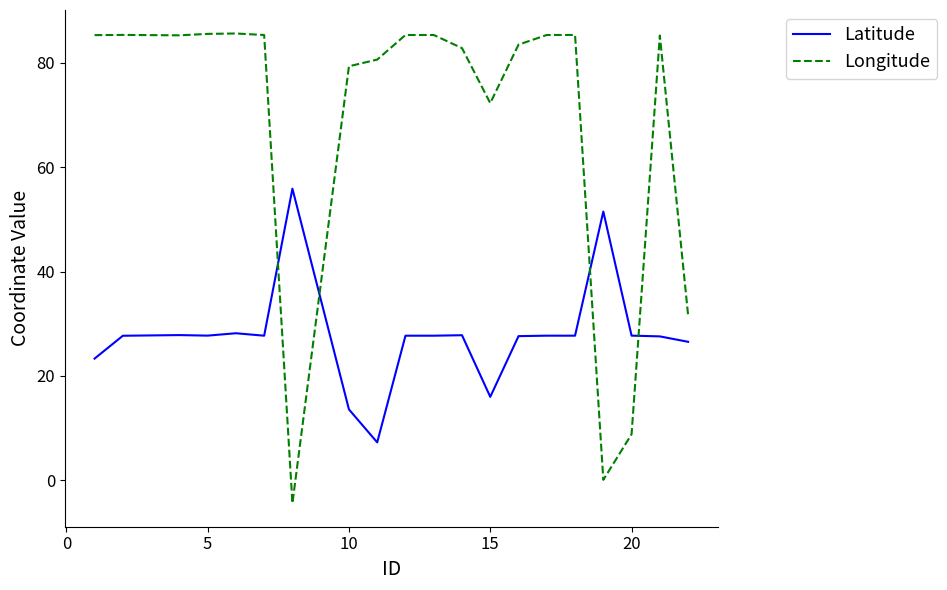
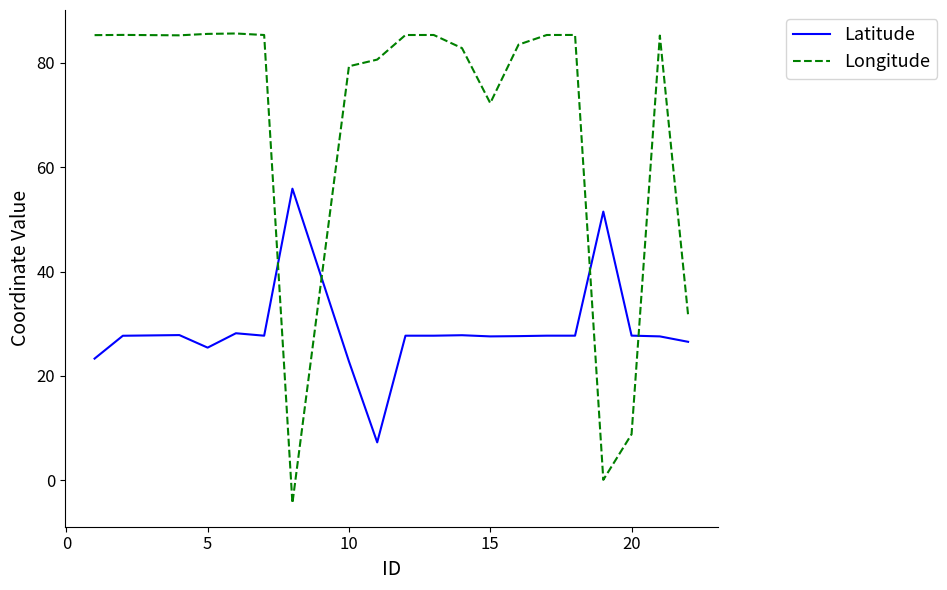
  {
    "Latitude": {
-     "5": 28,
-     "10": 14,
-     "15": 16,
+     "5": 25,
+     "10": 23,
+     "15": 28,
      "20": 28
    },
    "Longitude": {
      "5": 86,
      "10": 79,
      "15": 72,
      "20": 9
    }
  }
